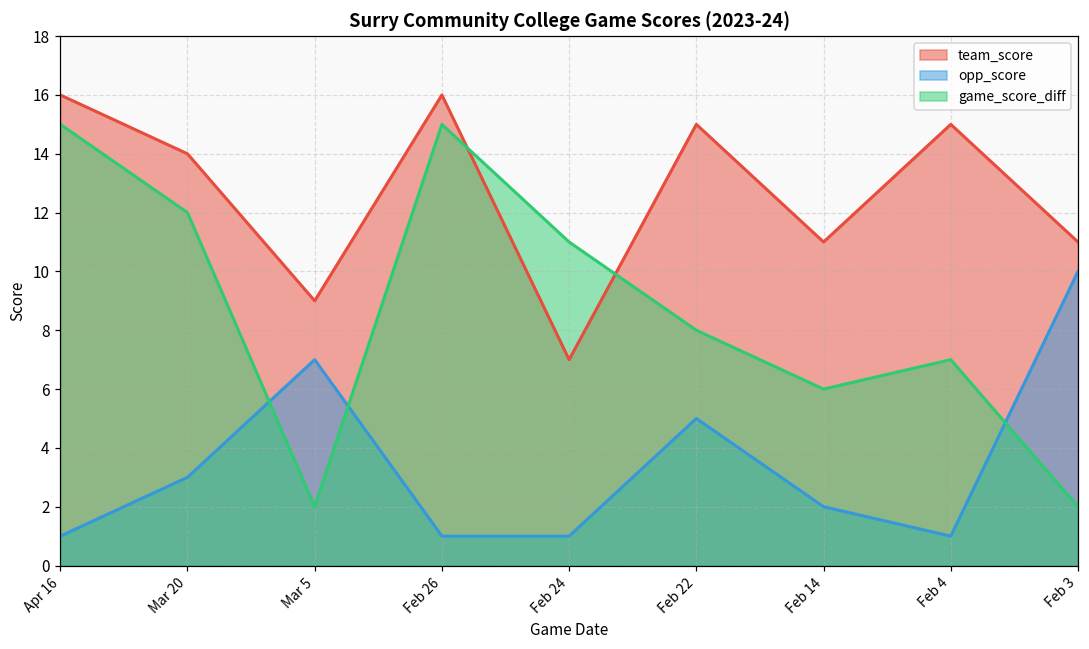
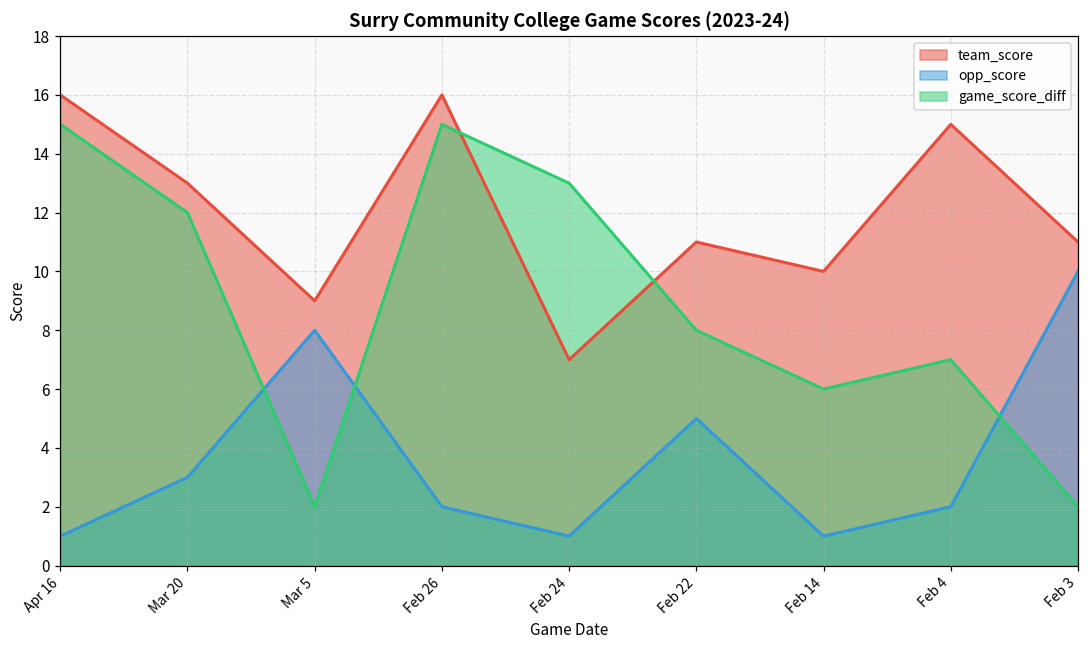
  {
    "team_score": {
      "Apr 16": 16,
-     "Mar 20": 14,
+     "Mar 20": 13,
      "Mar 5": 9,
      "Feb 26": 16,
      "Feb 24": 7,
-     "Feb 22": 15,
-     "Feb 14": 11,
+     "Feb 22": 11,
+     "Feb 14": 10,
      "Feb 4": 15,
      "Feb 3": 11
    },
    "opp_score": {
      "Apr 16": 1,
      "Mar 20": 3,
-     "Mar 5": 7,
-     "Feb 26": 1,
+     "Mar 5": 8,
+     "Feb 26": 2,
      "Feb 24": 1,
      "Feb 22": 5,
-     "Feb 14": 2,
-     "Feb 4": 1,
+     "Feb 14": 1,
+     "Feb 4": 2,
      "Feb 3": 10
    },
    "game_score_diff": {
      "Apr 16": 15,
      "Mar 20": 12,
      "Mar 5": 2,
      "Feb 26": 15,
-     "Feb 24": 11,
+     "Feb 24": 13,
      "Feb 22": 8,
      "Feb 14": 6,
      "Feb 4": 7,
      "Feb 3": 2
    }
  }
